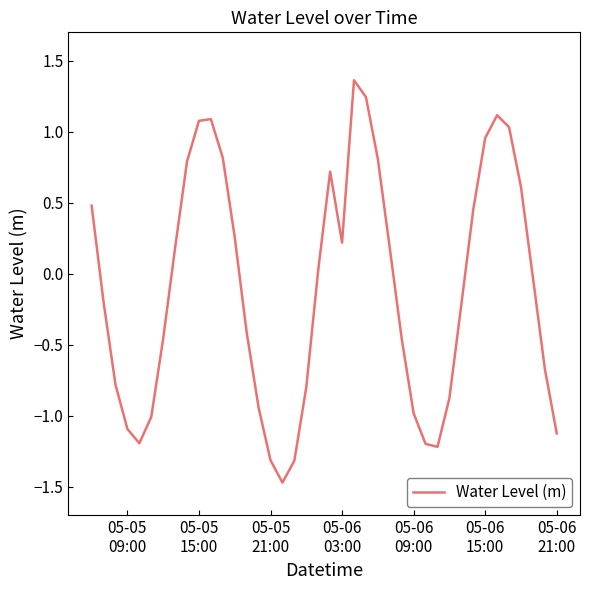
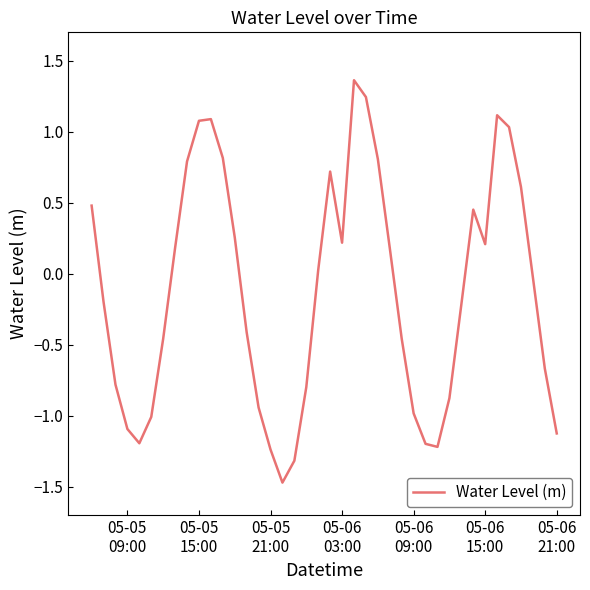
  {
    "05-05 09:00": -1.09,
    "05-05 15:00": 1.08,
-   "05-05 21:00": -1.31,
+   "05-05 21:00": -1.24,
    "05-06 03:00": 0.22,
    "05-06 09:00": -0.98,
-   "05-06 15:00": 0.96,
+   "05-06 15:00": 0.21,
    "05-06 21:00": -1.13
  }
